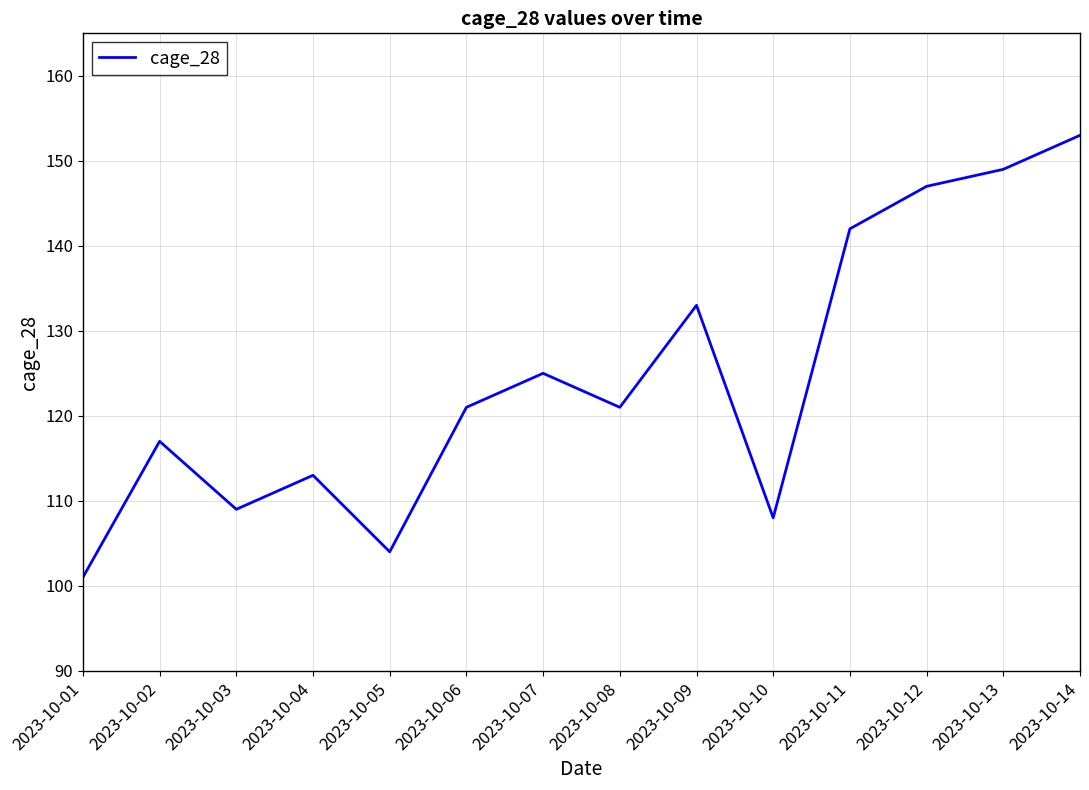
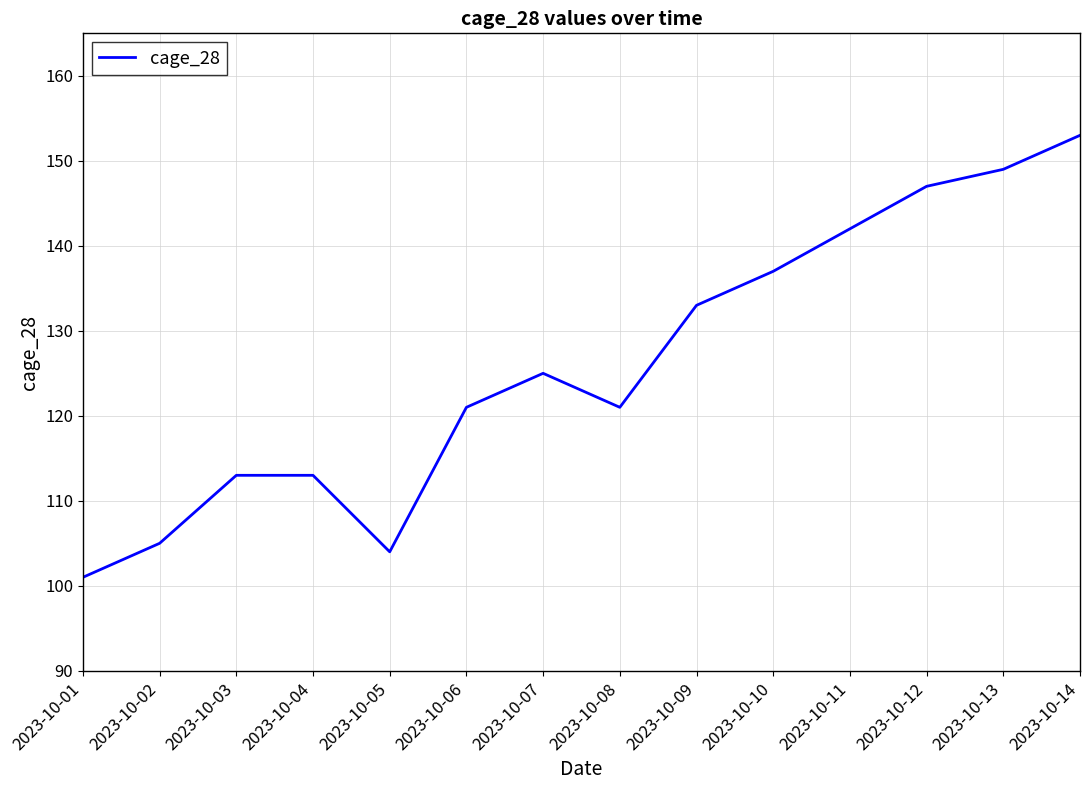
  {
    "2023-10-01": 101,
-   "2023-10-02": 117,
-   "2023-10-03": 109,
+   "2023-10-02": 105,
+   "2023-10-03": 113,
    "2023-10-04": 113,
    "2023-10-05": 104,
    "2023-10-06": 121,
    "2023-10-07": 125,
    "2023-10-08": 121,
    "2023-10-09": 133,
-   "2023-10-10": 108,
+   "2023-10-10": 137,
    "2023-10-11": 142,
    "2023-10-12": 147,
    "2023-10-13": 149,
    "2023-10-14": 153
  }
